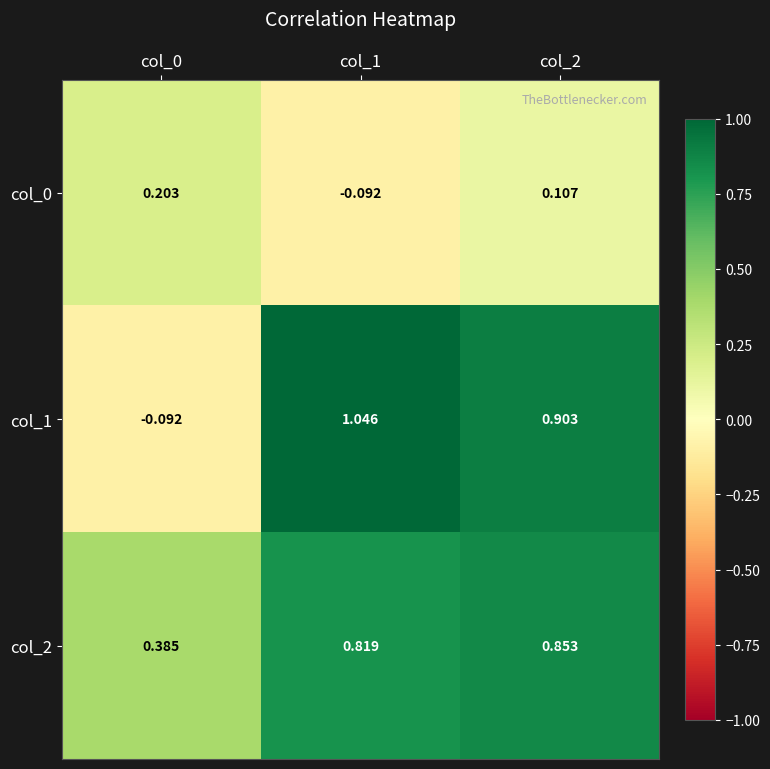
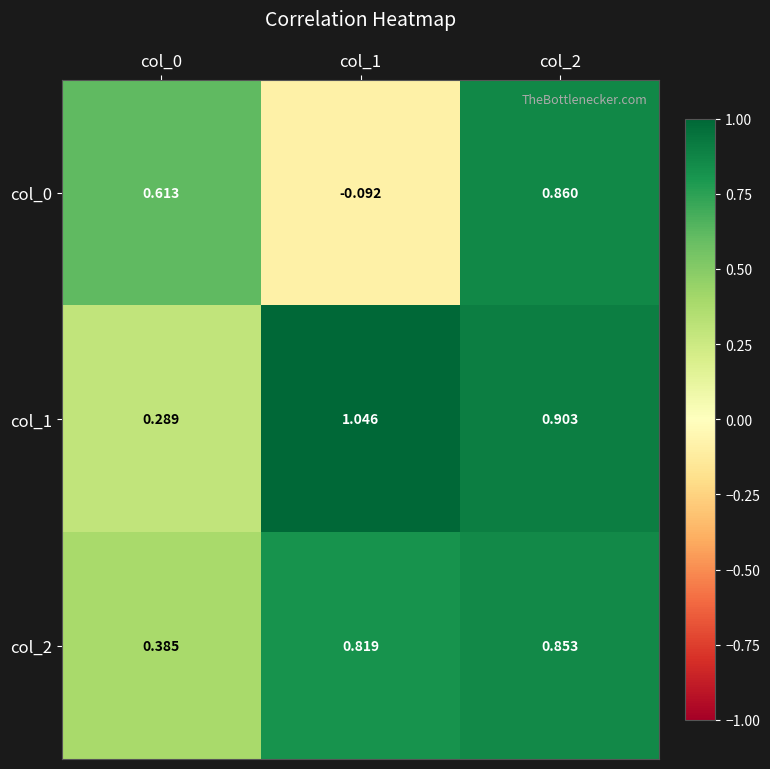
  {
    "col_0": {
-     "col_0": 0.203,
+     "col_0": 0.613,
      "col_1": -0.092,
-     "col_2": 0.107
+     "col_2": 0.860
    },
    "col_1": {
-     "col_0": -0.092,
+     "col_0": 0.289,
      "col_1": 1.046,
      "col_2": 0.903
    },
    "col_2": {
      "col_0": 0.385,
      "col_1": 0.819,
      "col_2": 0.853
    }
  }
